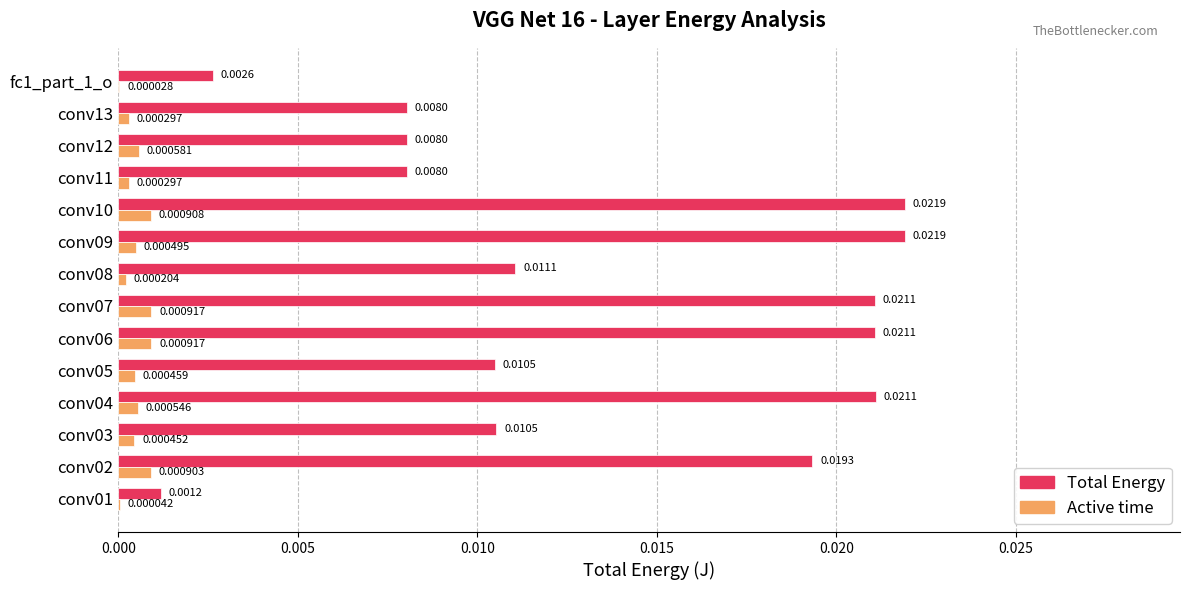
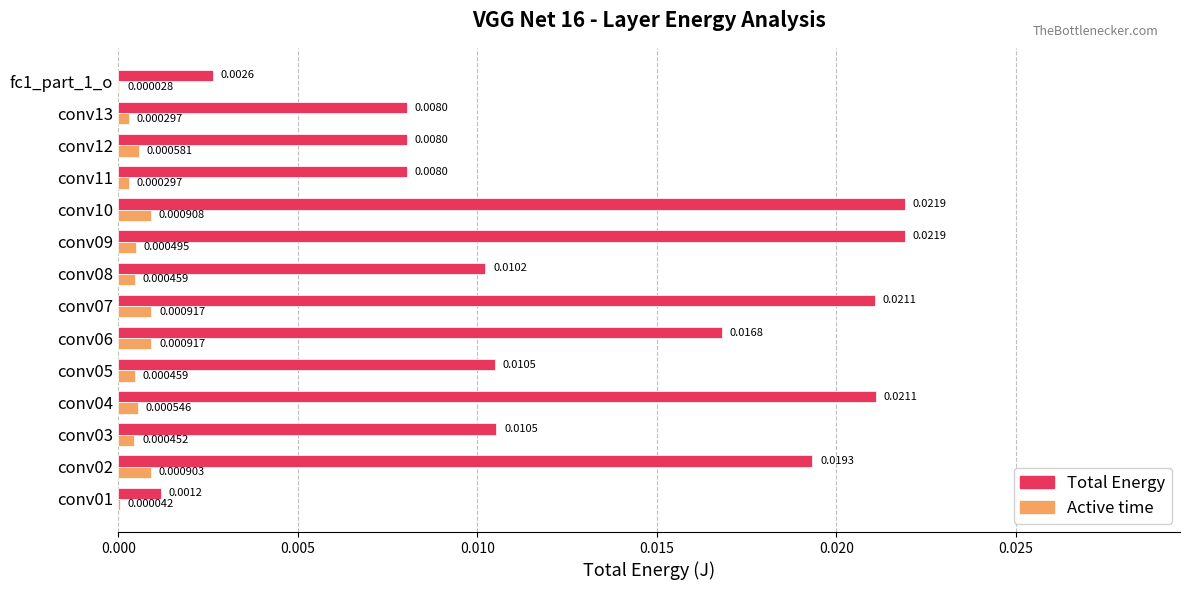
  {
    "Total Energy": {
      "fc1_part_1_o": 0.0026,
      "conv13": 0.0080,
      "conv12": 0.0080,
      "conv11": 0.0080,
      "conv10": 0.0219,
      "conv09": 0.0219,
-     "conv08": 0.0111,
+     "conv08": 0.0102,
      "conv07": 0.0211,
-     "conv06": 0.0211,
+     "conv06": 0.0168,
      "conv05": 0.0105,
      "conv04": 0.0211,
      "conv03": 0.0105,
      "conv02": 0.0193,
      "conv01": 0.0012
    },
    "Active time": {
      "fc1_part_1_o": 0.000028,
      "conv13": 0.000297,
      "conv12": 0.000581,
      "conv11": 0.000297,
      "conv10": 0.000908,
      "conv09": 0.000495,
-     "conv08": 0.000204,
+     "conv08": 0.000459,
      "conv07": 0.000917,
      "conv06": 0.000917,
      "conv05": 0.000459,
      "conv04": 0.000546,
      "conv03": 0.000452,
      "conv02": 0.000903,
      "conv01": 0.000042
    }
  }
